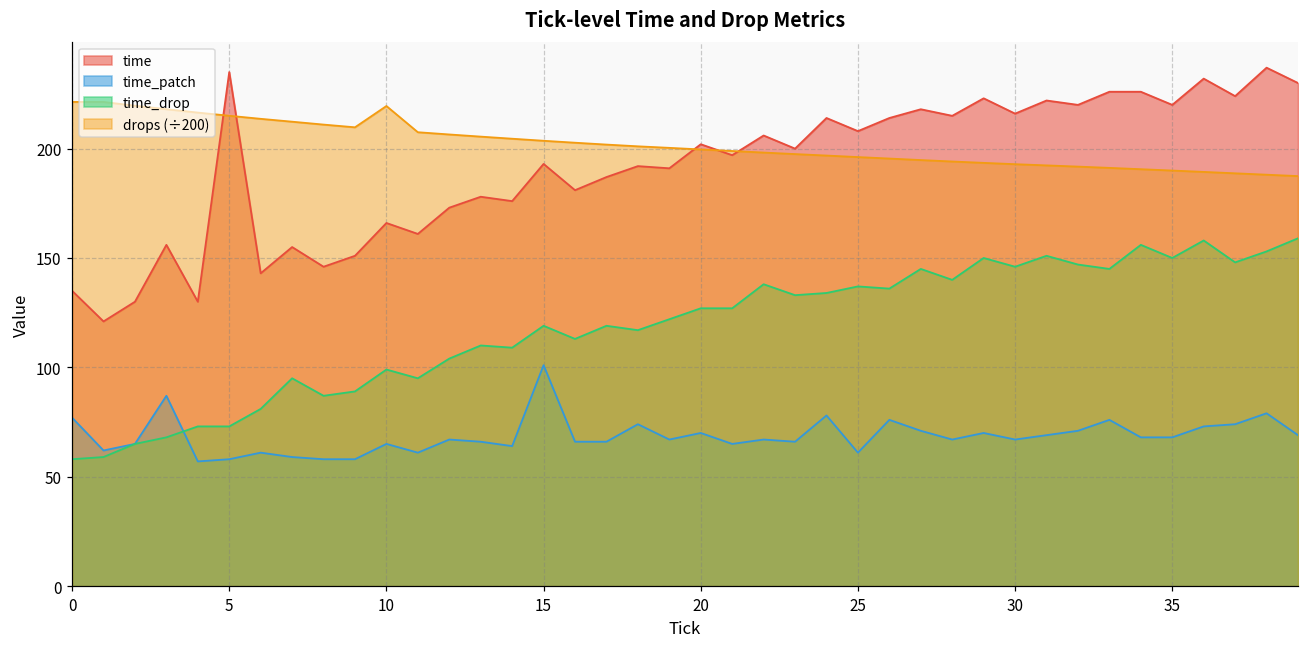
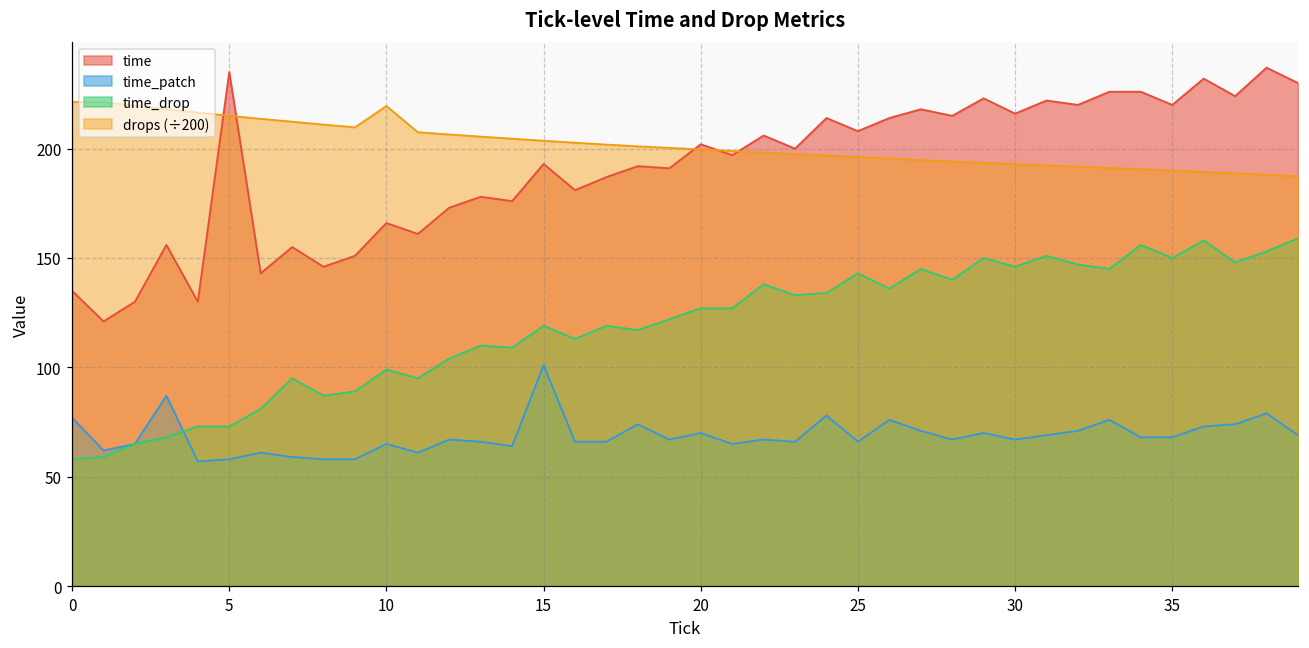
  {
    "time": {
      "0": 135,
      "5": 235,
      "10": 166,
      "15": 193,
      "20": 202,
      "25": 208,
      "30": 216,
      "35": 220
    },
    "time_patch": {
      "0": 77,
      "5": 58,
      "10": 65,
      "15": 101,
      "20": 70,
-     "25": 61,
+     "25": 66,
      "30": 67,
      "35": 68
    },
    "time_drop": {
      "0": 58,
      "5": 73,
      "10": 99,
      "15": 119,
      "20": 127,
-     "25": 137,
+     "25": 143,
      "30": 146,
      "35": 150
    },
    "drops (÷200)": {
      "0": 221,
      "5": 215,
      "10": 219,
      "15": 204,
      "20": 200,
      "25": 196,
      "30": 193,
      "35": 190
    }
  }
